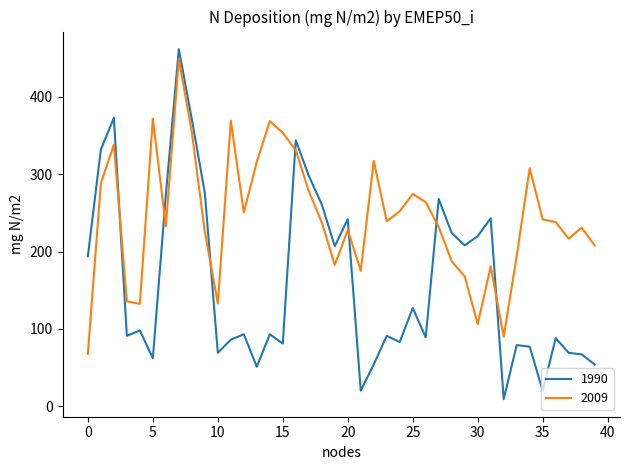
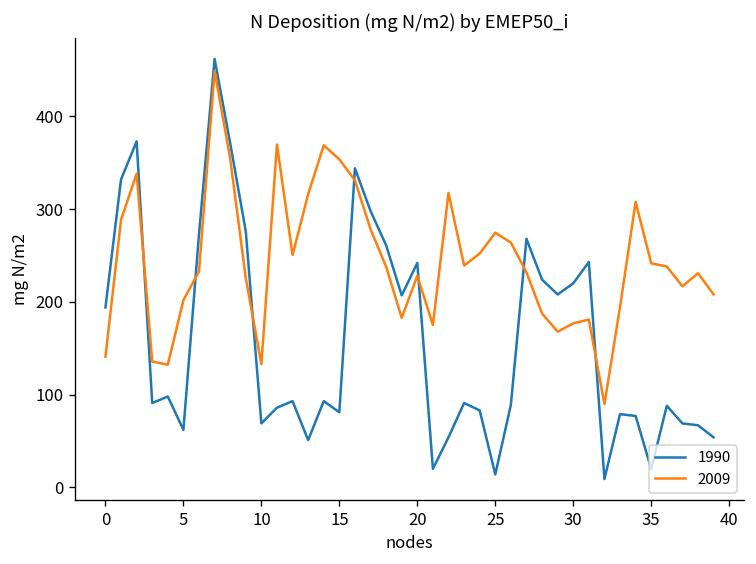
  {
    "1990": {
      "0": 190,
      "5": 60,
      "10": 70,
      "15": 80,
      "20": 240,
-     "25": 130,
+     "25": 10,
      "30": 220
    },
    "2009": {
-     "0": 70,
-     "5": 370,
+     "0": 140,
+     "5": 200,
      "10": 130,
      "15": 350,
      "20": 230,
      "25": 270,
-     "30": 110,
+     "30": 180,
      "35": 240
    }
  }
